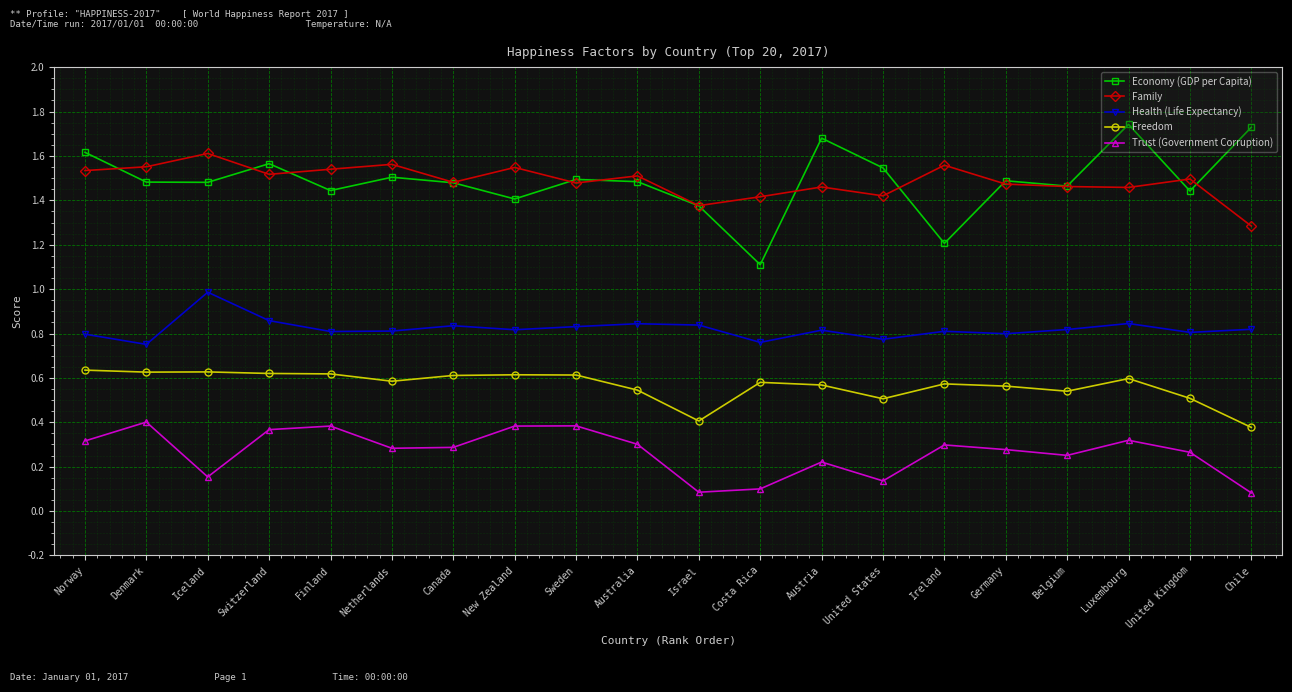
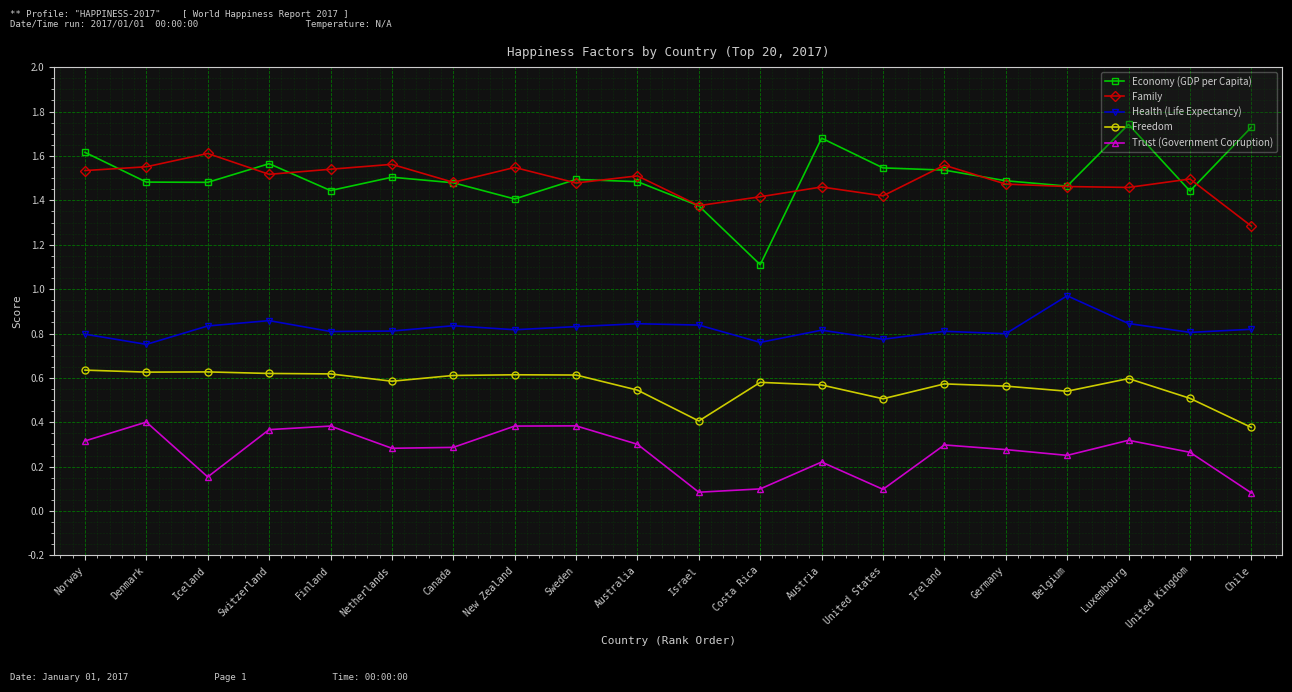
  {
    "Economy (GDP per Capita)": {
      "Norway": 1.62,
      "Denmark": 1.48,
      "Iceland": 1.48,
      "Switzerland": 1.57,
      "Finland": 1.44,
      "Netherlands": 1.50,
      "New Zealand": 1.41,
      "Sweden": 1.49,
      "Australia": 1.48,
      "Costa Rica": 1.11,
      "Austria": 1.68,
      "United States": 1.55,
-     "Ireland": 1.21,
+     "Ireland": 1.54,
      "Germany": 1.49,
      "United Kingdom": 1.44
    },
    "Family": {
      "Norway": 1.53,
      "Denmark": 1.55,
      "Iceland": 1.61,
      "Switzerland": 1.52,
      "Finland": 1.54,
      "Netherlands": 1.56,
      "New Zealand": 1.55,
      "Sweden": 1.48,
      "Australia": 1.51,
      "Costa Rica": 1.42,
      "Austria": 1.46,
      "United States": 1.42,
      "Ireland": 1.56,
      "Germany": 1.47,
      "Luxembourg": 1.46,
      "United Kingdom": 1.50,
      "Chile": 1.28
    },
    "Health (Life Expectancy)": {
      "Norway": 0.80,
      "Denmark": 0.75,
-     "Iceland": 0.99,
+     "Iceland": 0.83,
      "Switzerland": 0.86,
      "Finland": 0.81,
      "Netherlands": 0.81,
      "Canada": 0.84,
      "New Zealand": 0.82,
      "Sweden": 0.83,
      "Australia": 0.84,
      "Israel": 0.84,
      "Costa Rica": 0.76,
      "Austria": 0.82,
      "United States": 0.77,
      "Ireland": 0.81,
      "Germany": 0.80,
-     "Belgium": 0.82,
+     "Belgium": 0.97,
      "Luxembourg": 0.85,
      "United Kingdom": 0.81,
      "Chile": 0.82
    },
    "Freedom": {
      "Norway": 0.64,
      "Denmark": 0.63,
      "Iceland": 0.63,
      "Switzerland": 0.62,
      "Finland": 0.62,
      "Netherlands": 0.59,
      "Canada": 0.61,
      "New Zealand": 0.61,
      "Sweden": 0.61,
      "Australia": 0.55,
      "Israel": 0.41,
      "Costa Rica": 0.58,
      "Austria": 0.57,
      "United States": 0.51,
      "Ireland": 0.57,
      "Germany": 0.56,
      "Belgium": 0.54,
      "Luxembourg": 0.60,
      "United Kingdom": 0.51,
      "Chile": 0.38
    },
    "Trust (Government Corruption)": {
      "Norway": 0.32,
      "Denmark": 0.40,
      "Iceland": 0.15,
      "Switzerland": 0.37,
      "Finland": 0.38,
      "Netherlands": 0.28,
      "Canada": 0.29,
      "New Zealand": 0.38,
      "Sweden": 0.38,
      "Australia": 0.30,
      "Israel": 0.09,
      "Costa Rica": 0.10,
      "Austria": 0.22,
-     "United States": 0.14,
+     "United States": 0.10,
      "Ireland": 0.30,
      "Germany": 0.28,
      "Belgium": 0.25,
      "Luxembourg": 0.32,
      "United Kingdom": 0.27,
      "Chile": 0.08
    }
  }
